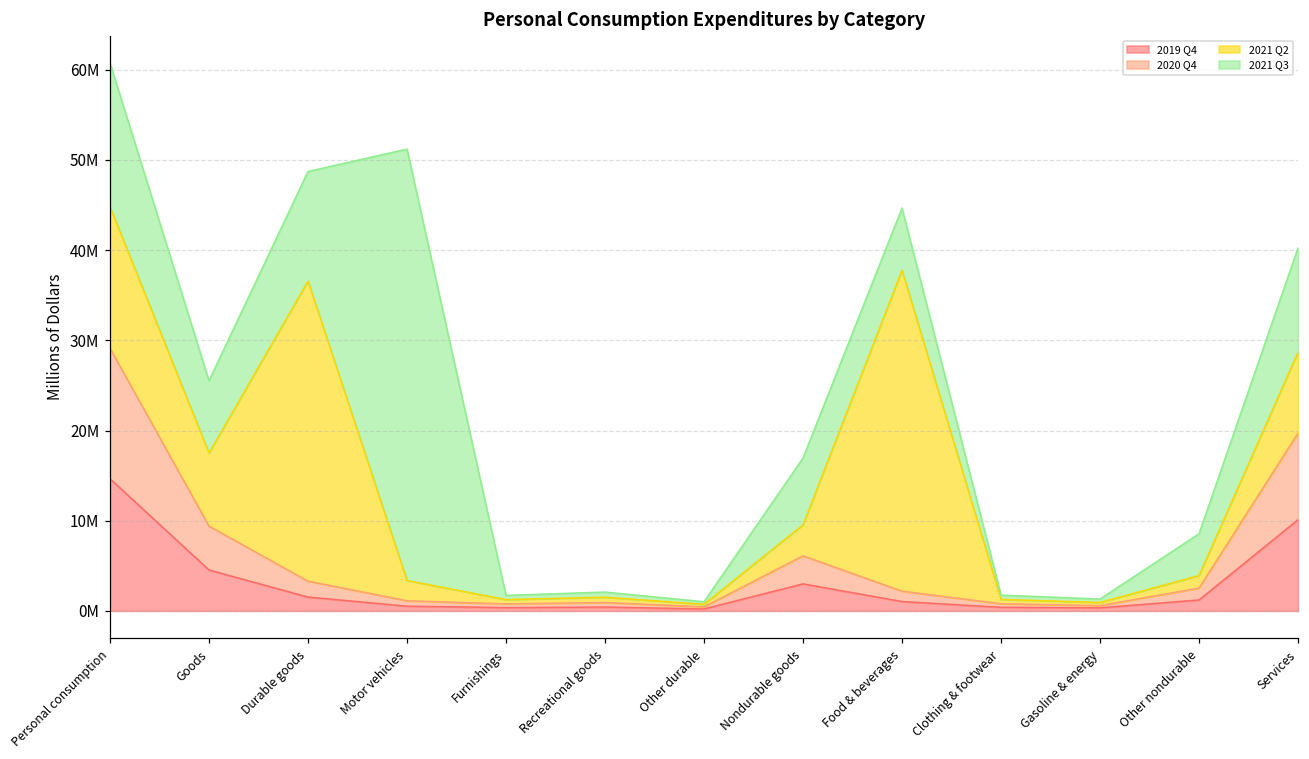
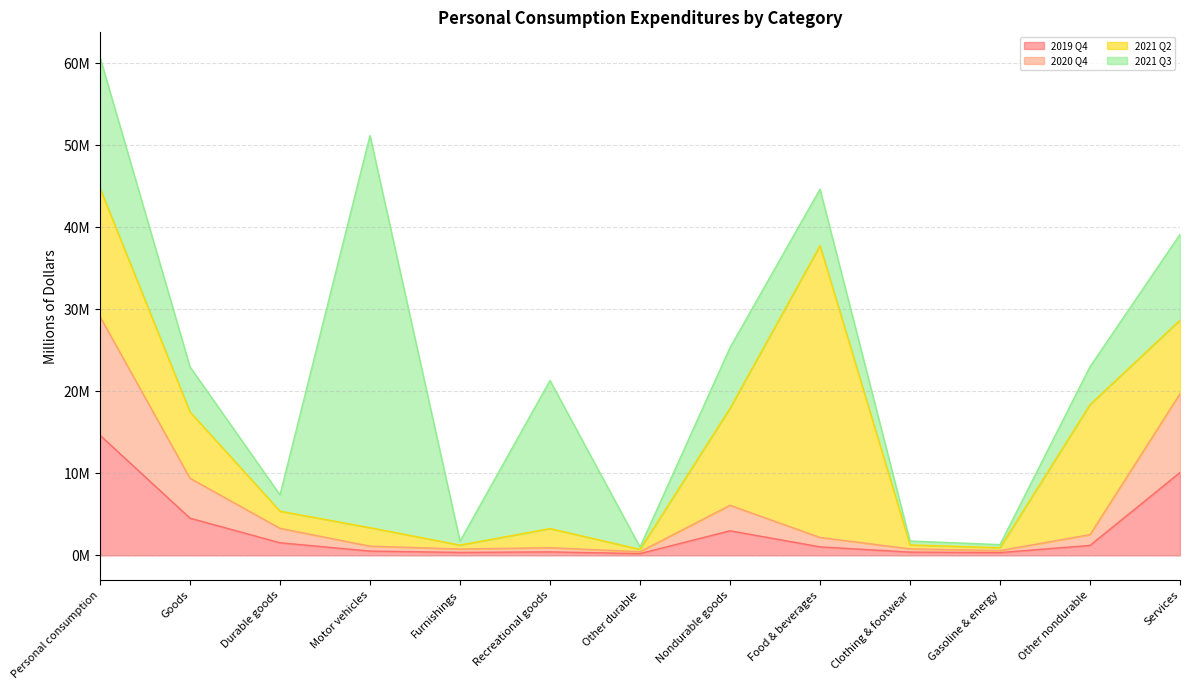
  {
    "2021 Q2": {
      "Personal consumption": 16000000,
      "Goods": 8000000,
-     "Durable goods": 33000000,
+     "Durable goods": 2000000,
      "Motor vehicles": 2000000,
      "Furnishings": 0,
-     "Recreational goods": 1000000,
-     "Nondurable goods": 3000000,
+     "Recreational goods": 2000000,
+     "Nondurable goods": 12000000,
      "Food & beverages": 36000000,
      "Clothing & footwear": 0,
      "Gasoline & energy": 0,
-     "Other nondurable": 1000000,
+     "Other nondurable": 16000000,
      "Services": 9000000
    },
    "2021 Q3": {
      "Personal consumption": 16000000,
-     "Goods": 8000000,
-     "Durable goods": 12000000,
+     "Goods": 5000000,
+     "Durable goods": 2000000,
      "Motor vehicles": 48000000,
      "Furnishings": 0,
-     "Recreational goods": 1000000,
+     "Recreational goods": 18000000,
      "Nondurable goods": 7000000,
      "Food & beverages": 7000000,
      "Clothing & footwear": 0,
      "Gasoline & energy": 0,
      "Other nondurable": 5000000,
-     "Services": 12000000
+     "Services": 10000000
    }
  }
